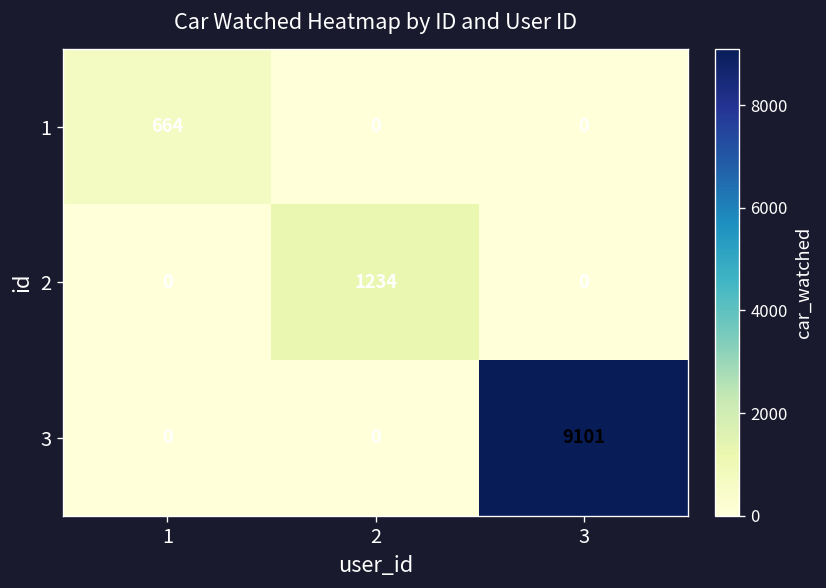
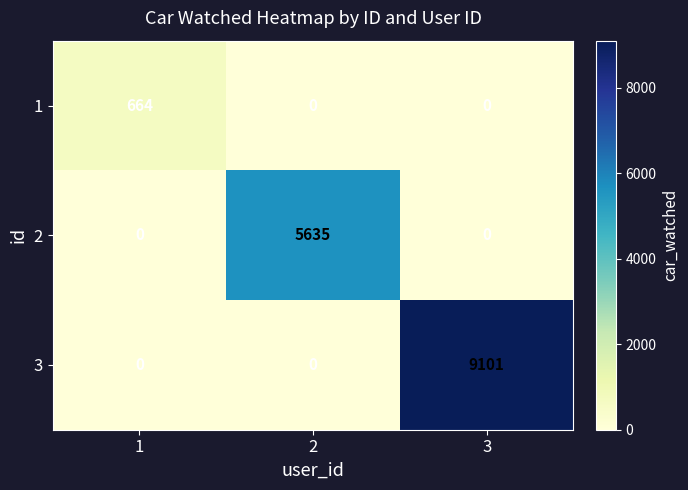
  {
    "1": {
      "1": 664
    },
    "2": {
-     "2": 1234
+     "2": 5635
    },
    "3": {
      "3": 9101
    }
  }
